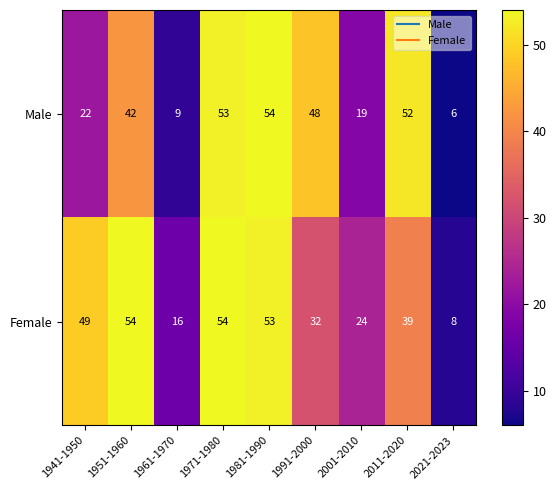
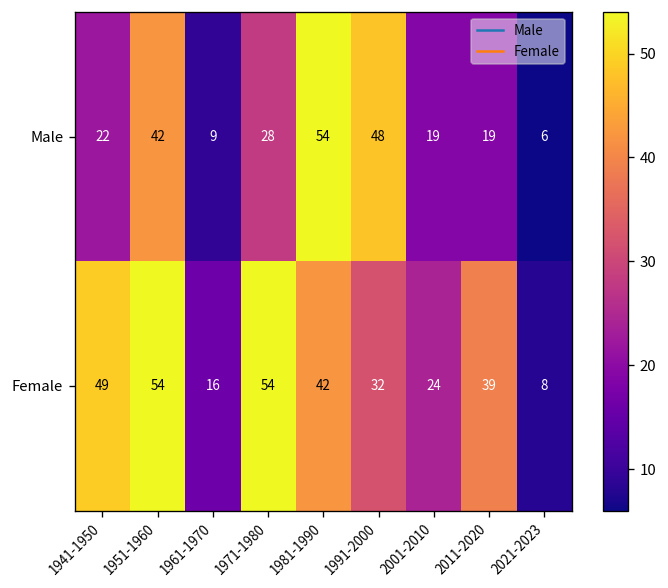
  {
    "Male": {
      "1941-1950": 22,
      "1951-1960": 42,
      "1961-1970": 9,
-     "1971-1980": 53,
+     "1971-1980": 28,
      "1981-1990": 54,
      "1991-2000": 48,
      "2001-2010": 19,
-     "2011-2020": 52,
+     "2011-2020": 19,
      "2021-2023": 6
    },
    "Female": {
      "1941-1950": 49,
      "1951-1960": 54,
      "1961-1970": 16,
      "1971-1980": 54,
-     "1981-1990": 53,
+     "1981-1990": 42,
      "1991-2000": 32,
      "2001-2010": 24,
      "2011-2020": 39,
      "2021-2023": 8
    }
  }
